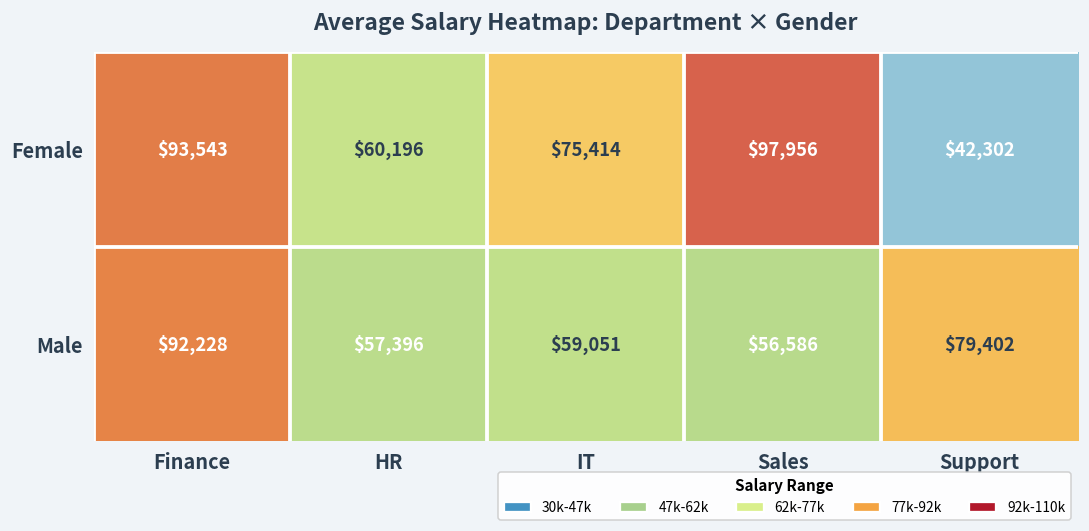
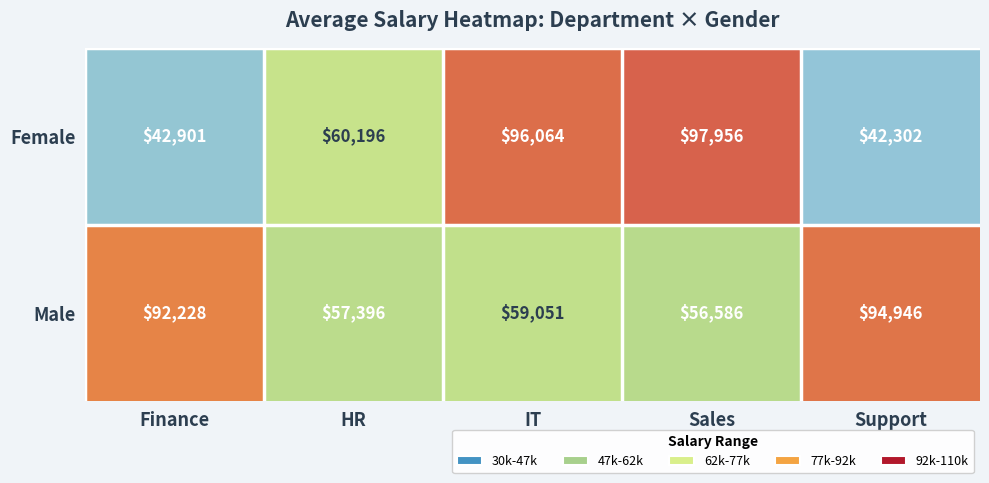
  {
    "Female": {
-     "Finance": "$93,543",
+     "Finance": "$42,901",
      "HR": "$60,196",
-     "IT": "$75,414",
+     "IT": "$96,064",
      "Sales": "$97,956",
      "Support": "$42,302"
    },
    "Male": {
      "Finance": "$92,228",
      "HR": "$57,396",
      "IT": "$59,051",
      "Sales": "$56,586",
-     "Support": "$79,402"
+     "Support": "$94,946"
    }
  }
